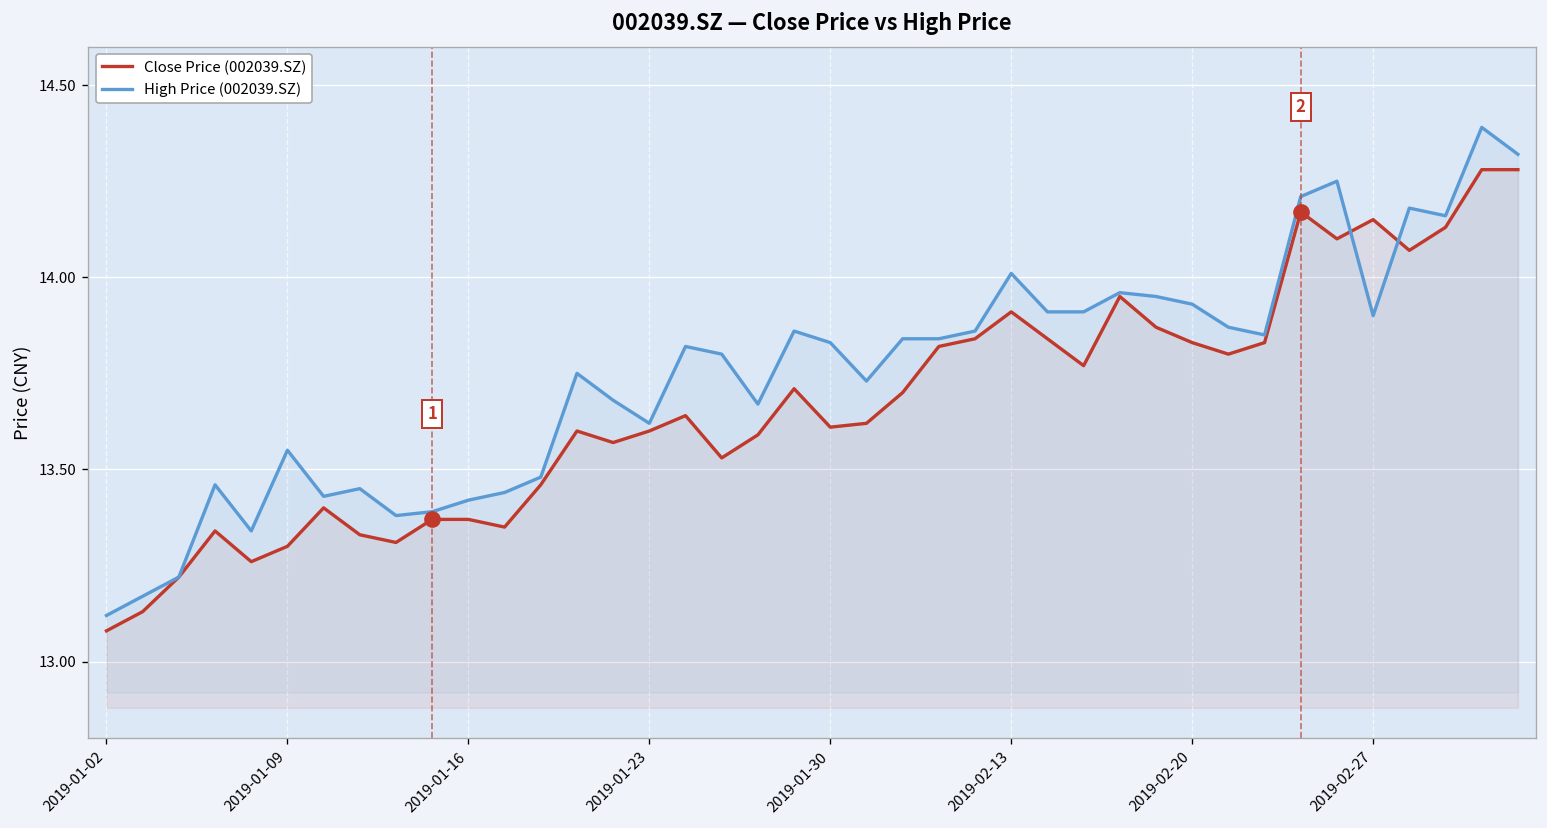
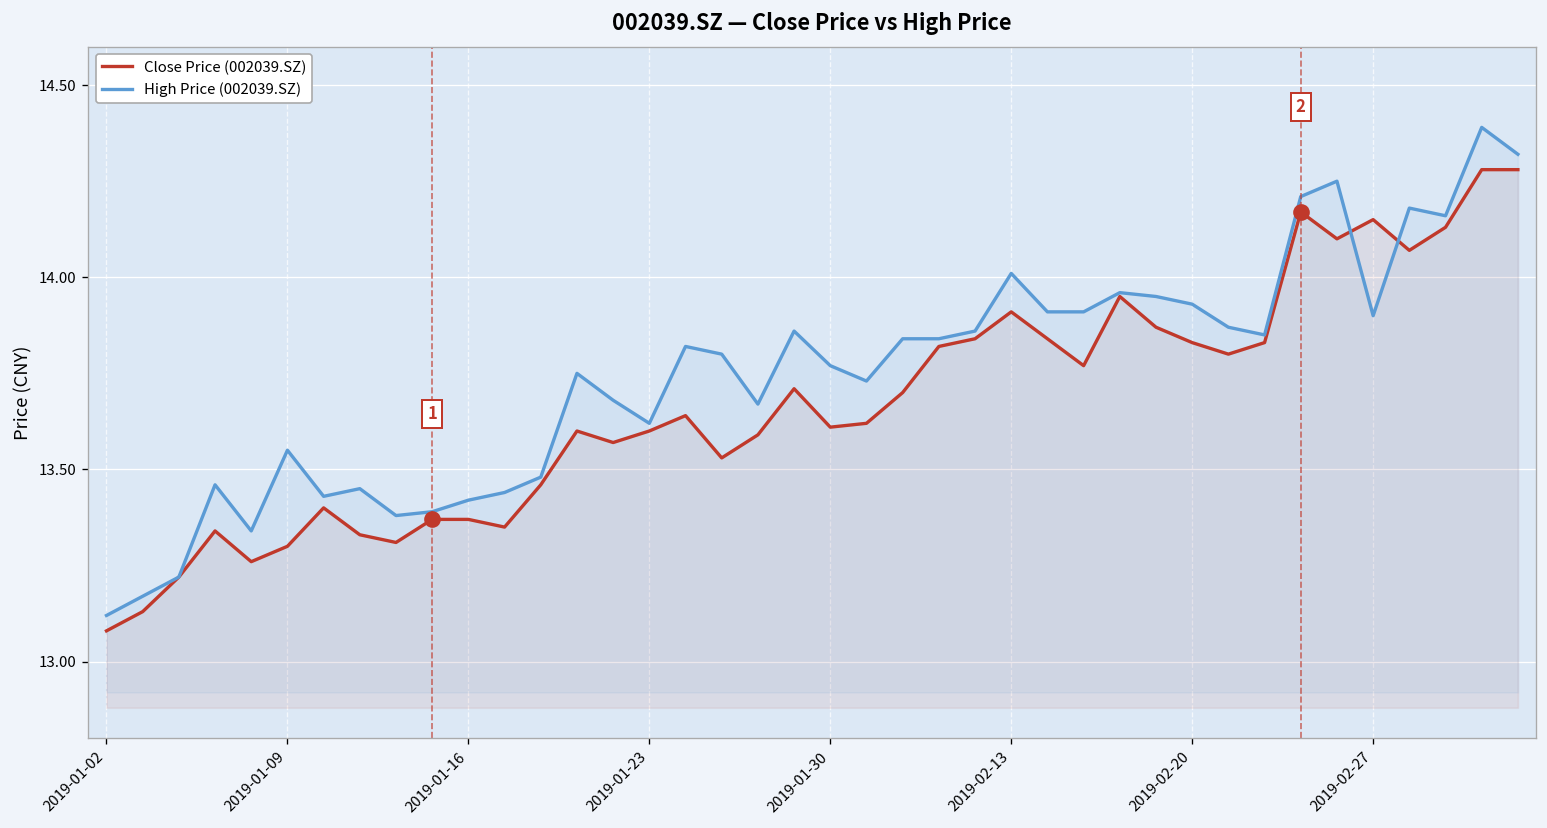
  {
    "High Price (002039.SZ)": {
      "2019-01-02": 13.12,
      "2019-01-09": 13.55,
      "2019-01-16": 13.42,
      "2019-01-23": 13.62,
-     "2019-01-30": 13.83,
+     "2019-01-30": 13.77,
      "2019-02-13": 14.01,
      "2019-02-20": 13.93,
      "2019-02-27": 13.90
    }
  }
